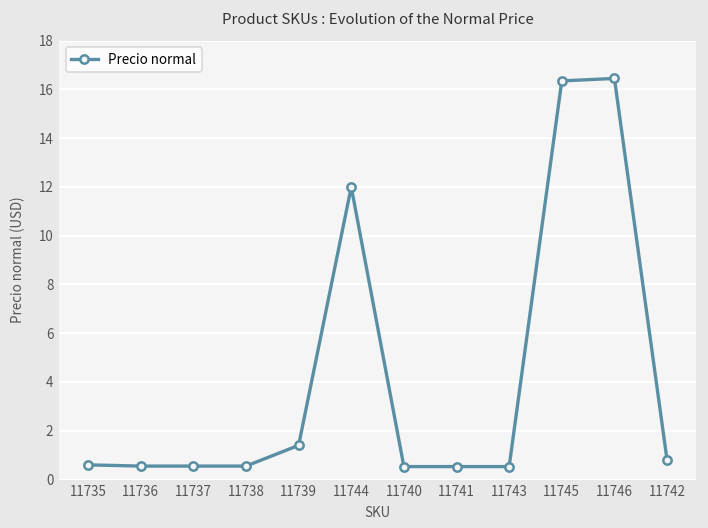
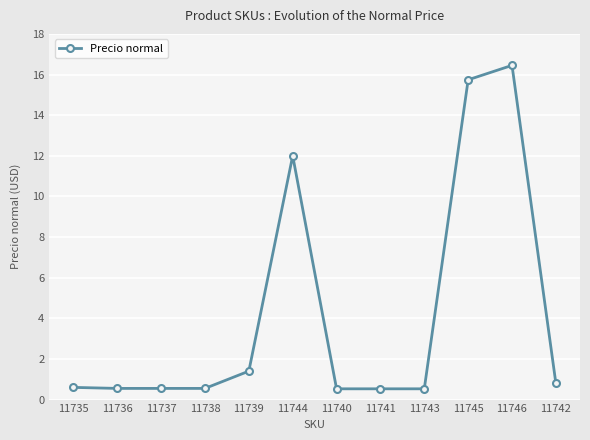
  {
    "11735": 0.6,
    "11736": 0.6,
    "11737": 0.6,
    "11738": 0.6,
    "11739": 1.4,
    "11744": 12.0,
    "11740": 0.5,
    "11741": 0.5,
    "11743": 0.5,
-   "11745": 16.4,
+   "11745": 15.7,
    "11746": 16.5,
    "11742": 0.8
  }
